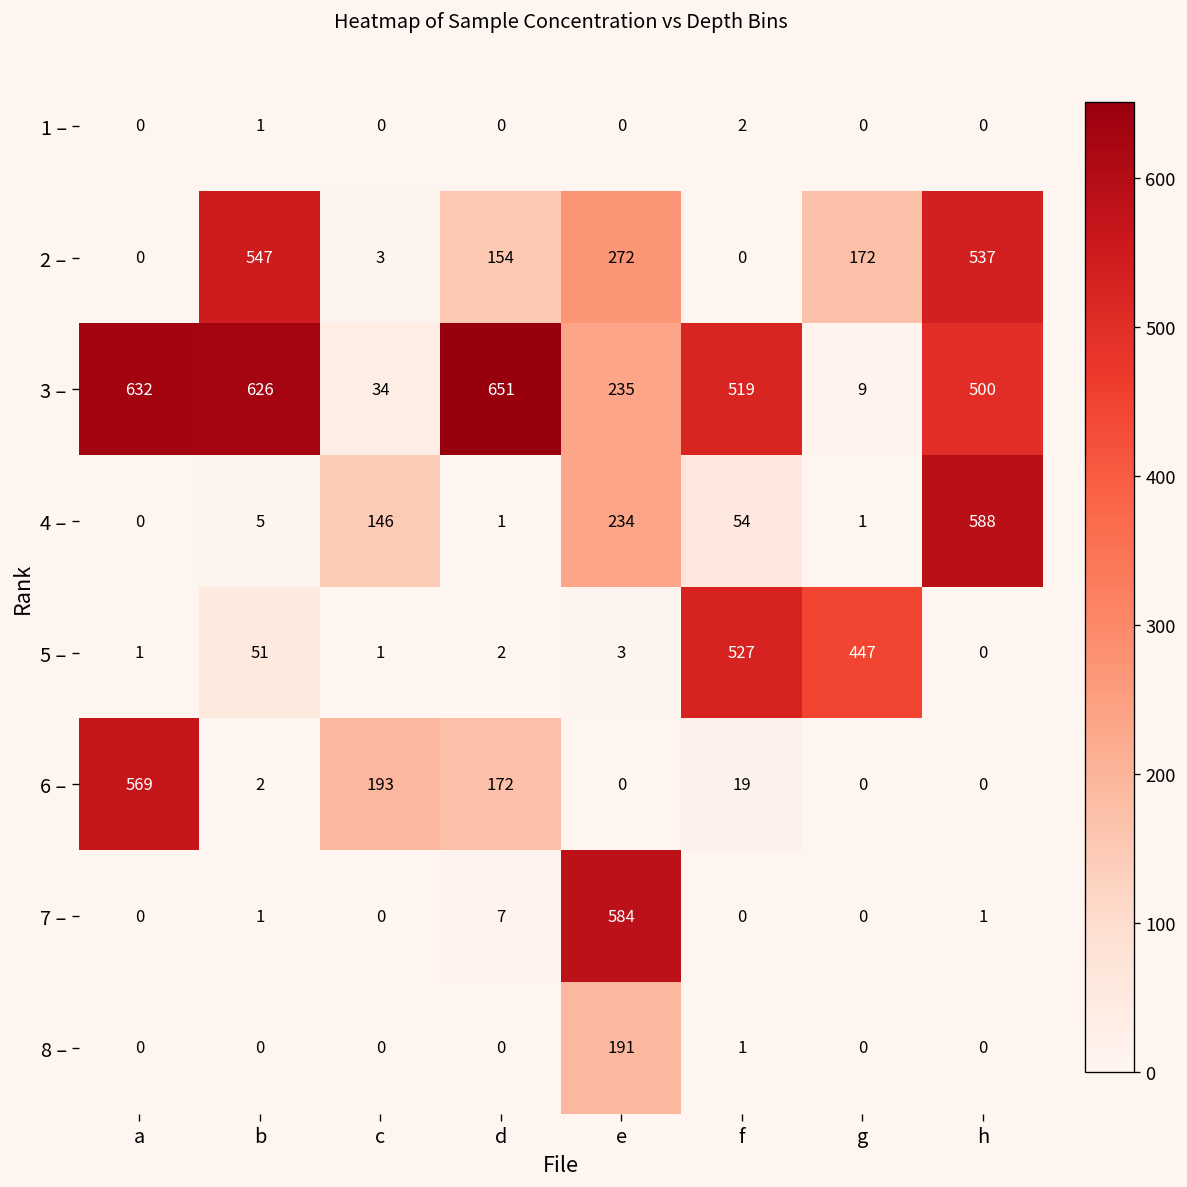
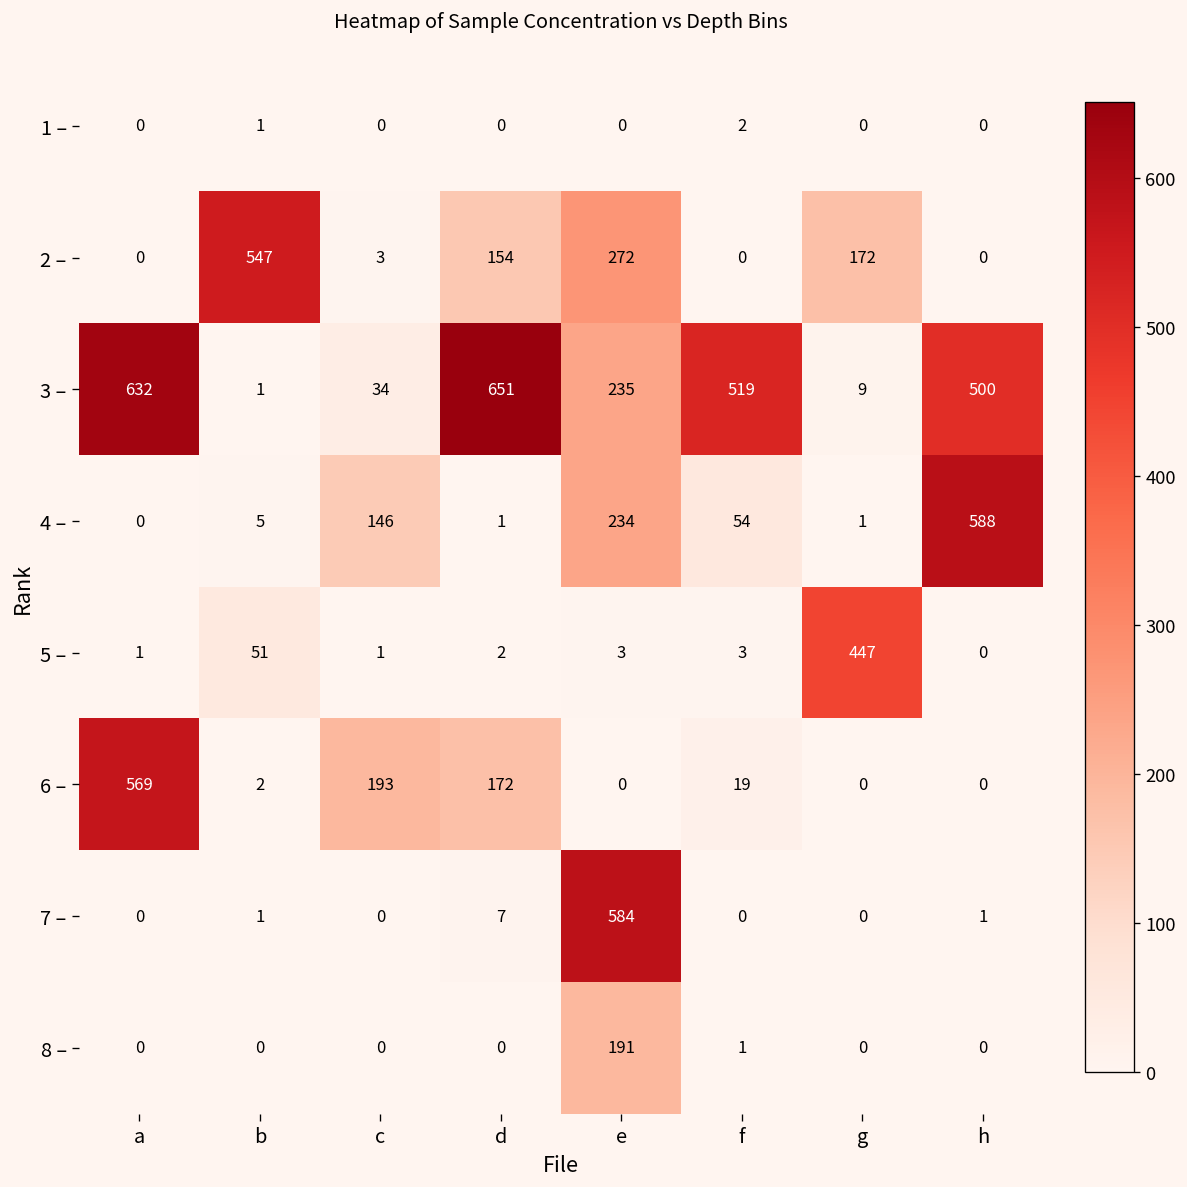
  {
    "1 –": {
      "a": 0,
      "b": 1,
      "c": 0,
      "d": 0,
      "e": 0,
      "f": 2,
      "g": 0,
      "h": 0
    },
    "2 –": {
      "a": 0,
      "b": 547,
      "c": 3,
      "d": 154,
      "e": 272,
      "f": 0,
      "g": 172,
-     "h": 537
+     "h": 0
    },
    "3 –": {
      "a": 632,
-     "b": 626,
+     "b": 1,
      "c": 34,
      "d": 651,
      "e": 235,
      "f": 519,
      "g": 9,
      "h": 500
    },
    "4 –": {
      "a": 0,
      "b": 5,
      "c": 146,
      "d": 1,
      "e": 234,
      "f": 54,
      "g": 1,
      "h": 588
    },
    "5 –": {
      "a": 1,
      "b": 51,
      "c": 1,
      "d": 2,
      "e": 3,
-     "f": 527,
+     "f": 3,
      "g": 447,
      "h": 0
    },
    "6 –": {
      "a": 569,
      "b": 2,
      "c": 193,
      "d": 172,
      "e": 0,
      "f": 19,
      "g": 0,
      "h": 0
    },
    "7 –": {
      "a": 0,
      "b": 1,
      "c": 0,
      "d": 7,
      "e": 584,
      "f": 0,
      "g": 0,
      "h": 1
    },
    "8 –": {
      "a": 0,
      "b": 0,
      "c": 0,
      "d": 0,
      "e": 191,
      "f": 1,
      "g": 0,
      "h": 0
    }
  }
